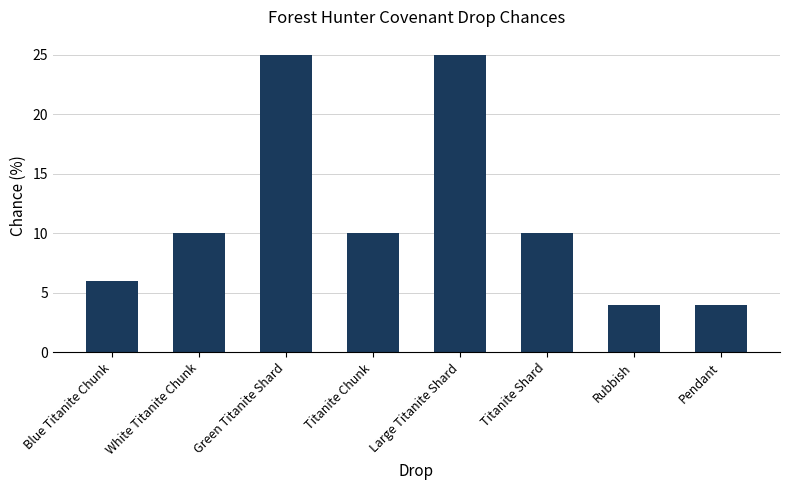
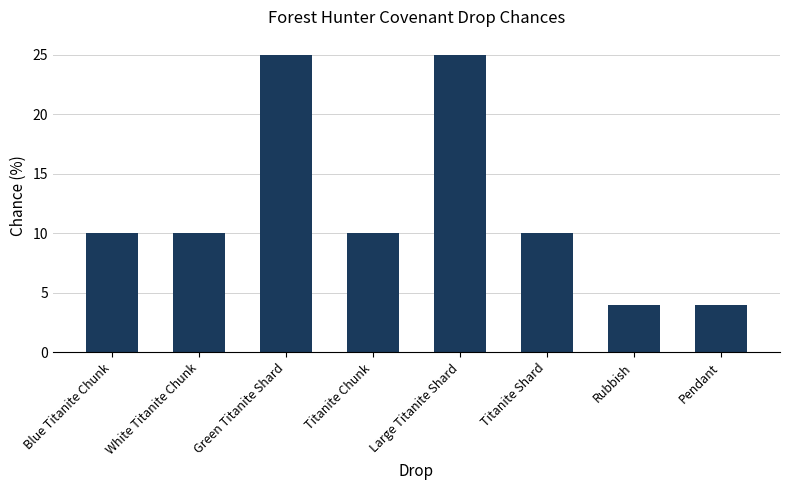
  {
-   "Blue Titanite Chunk": 6,
+   "Blue Titanite Chunk": 10,
    "White Titanite Chunk": 10,
    "Green Titanite Shard": 25,
    "Titanite Chunk": 10,
    "Large Titanite Shard": 25,
    "Titanite Shard": 10,
    "Rubbish": 4,
    "Pendant": 4
  }
